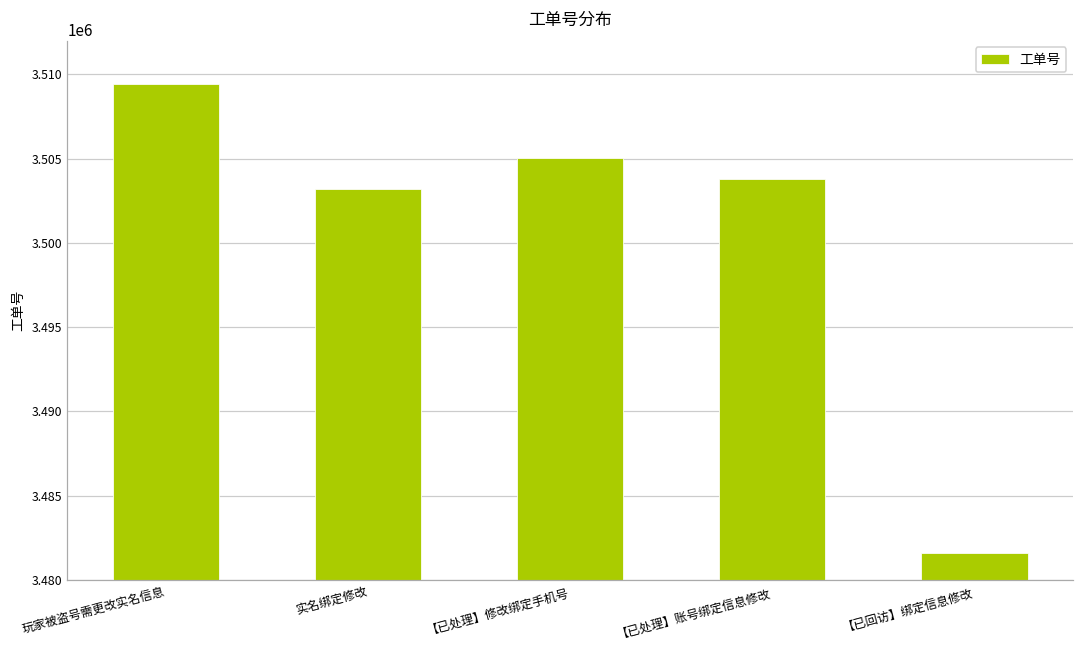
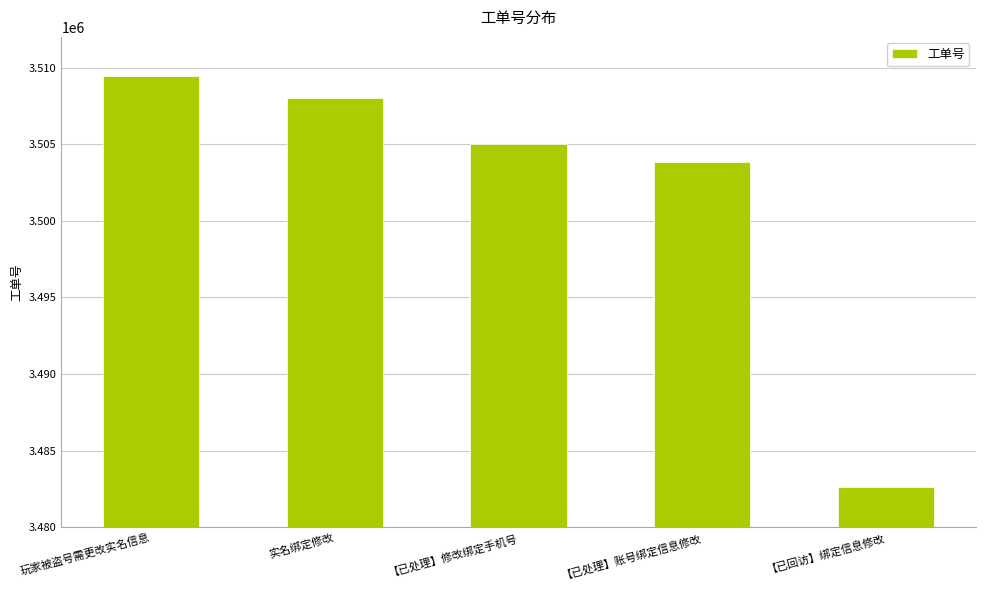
  {
    "玩家被盗号需更改实名信息": 3509400,
-   "实名绑定修改": 3503200,
+   "实名绑定修改": 3508000,
    "【已处理】修改绑定手机号": 3505000,
    "【已处理】账号绑定信息修改": 3503800,
-   "【已回访】绑定信息修改": 3481600
+   "【已回访】绑定信息修改": 3482600
  }
